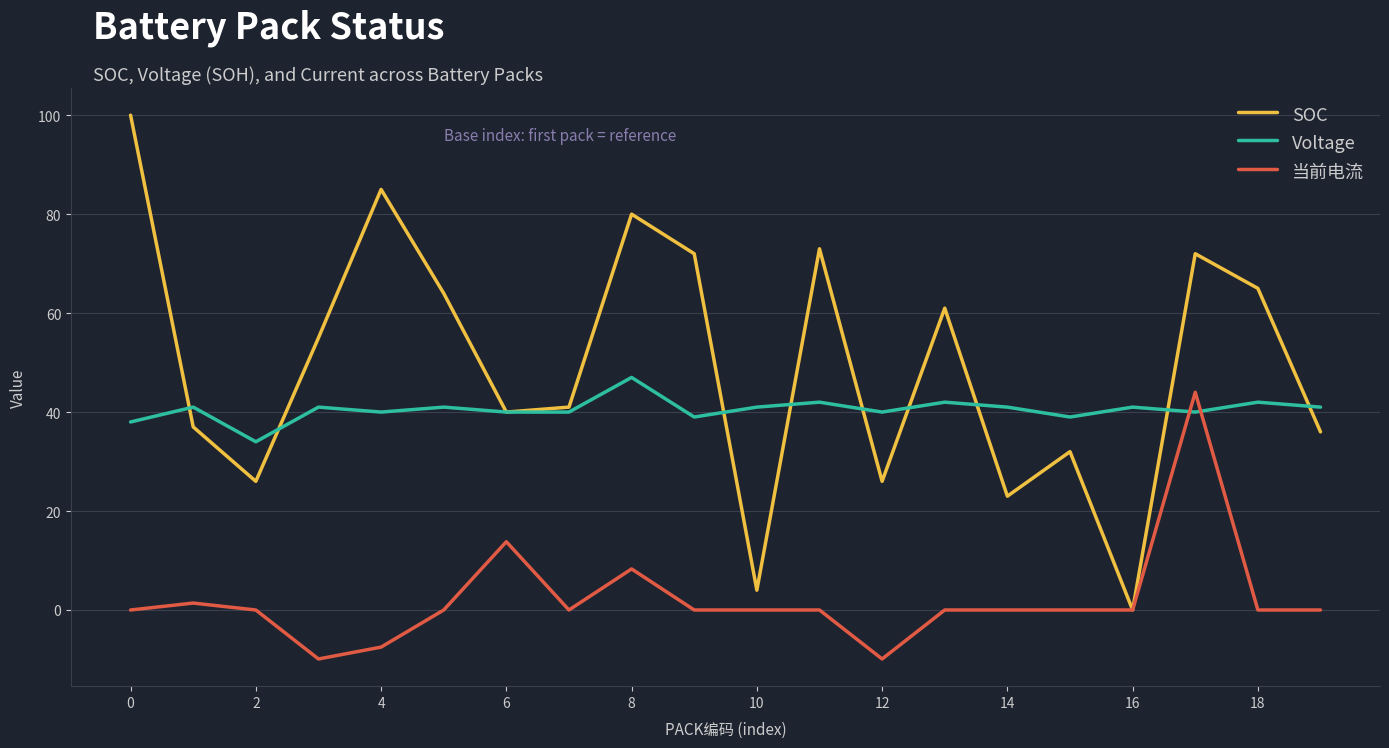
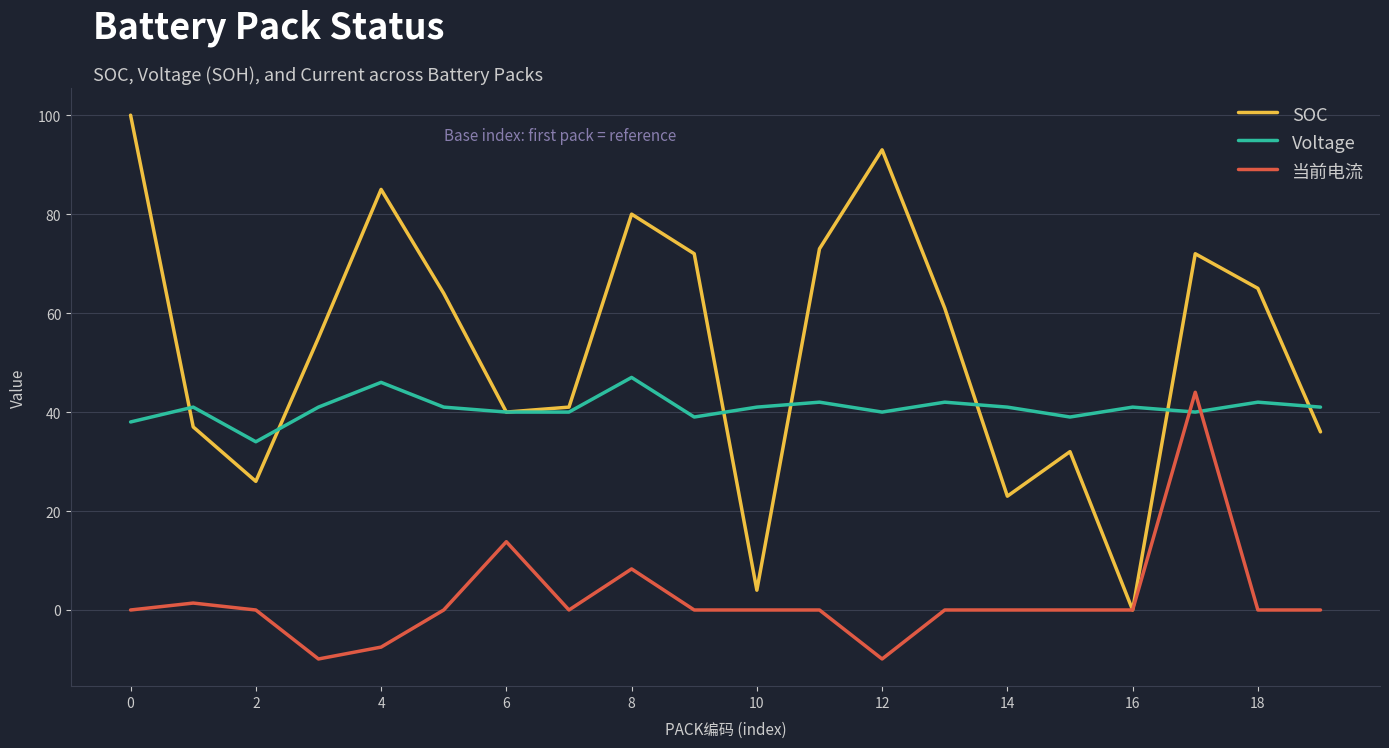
  {
    "SOC": {
      "0": 100,
      "2": 26,
      "4": 85,
      "8": 80,
      "10": 4,
-     "12": 26,
+     "12": 93,
      "14": 23,
      "18": 65
    },
    "Voltage": {
      "0": 38,
      "2": 34,
-     "4": 40,
+     "4": 46,
      "8": 47,
      "10": 41,
      "12": 40,
      "14": 41,
      "16": 41,
      "18": 42
    },
    "当前电流": {
      "0": 0,
      "2": 0,
      "4": -8,
      "6": 14,
      "8": 8,
      "10": 0,
      "12": -10,
      "14": 0,
      "18": 0
    }
  }
